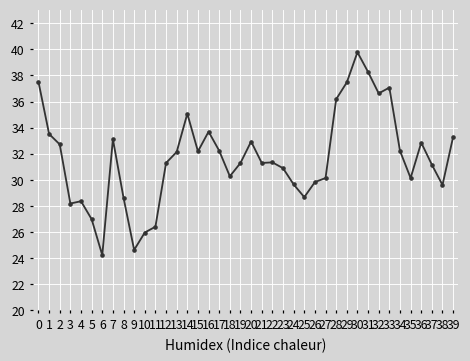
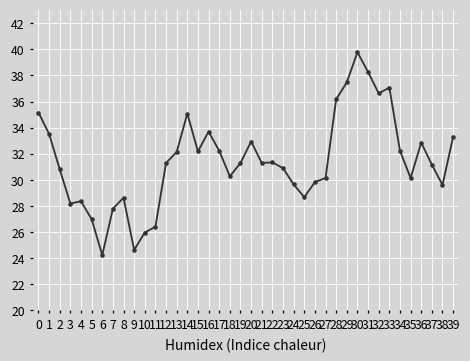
  {
-   "0": 37.5,
+   "0": 35.2,
    "1": 33.5,
-   "2": 32.7,
+   "2": 30.8,
    "3": 28.2,
    "4": 28.4,
    "5": 27.0,
    "6": 24.2,
-   "7": 33.1,
+   "7": 27.8,
    "8": 28.6,
    "9": 24.6
  }
